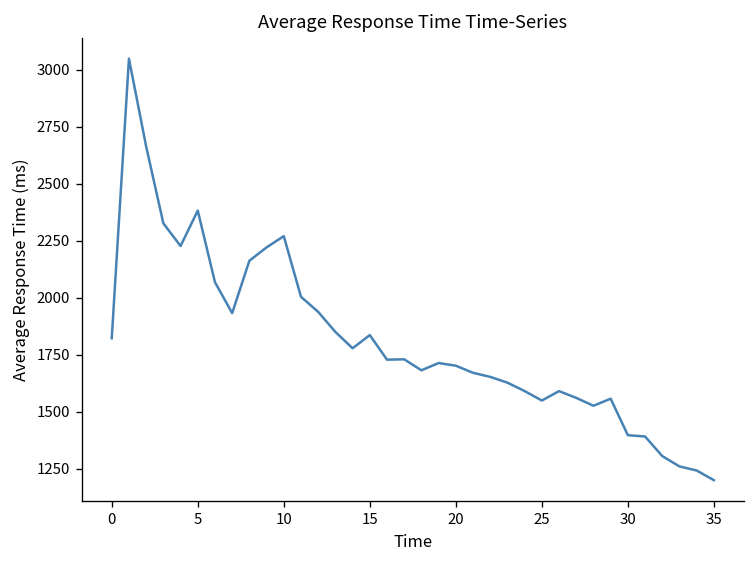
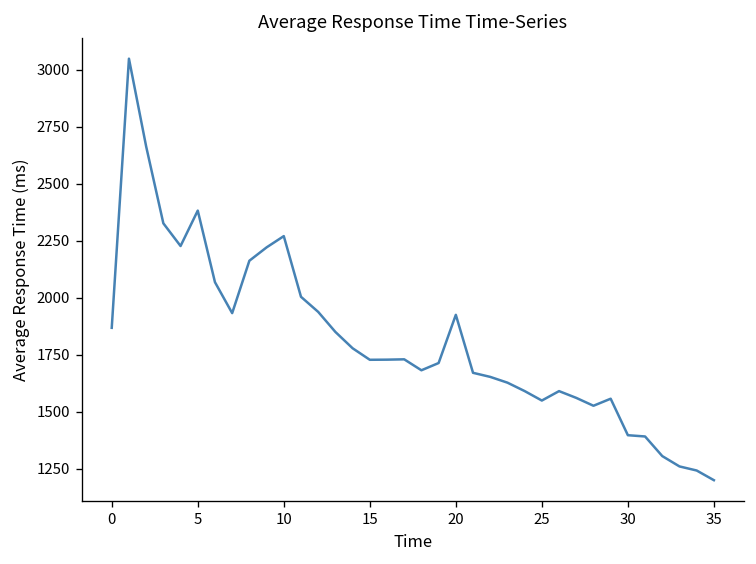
  {
-   "0": 1820,
+   "0": 1870,
    "5": 2380,
    "10": 2270,
-   "15": 1840,
-   "20": 1700,
+   "15": 1730,
+   "20": 1930,
    "25": 1550,
    "30": 1400,
    "35": 1200
  }
